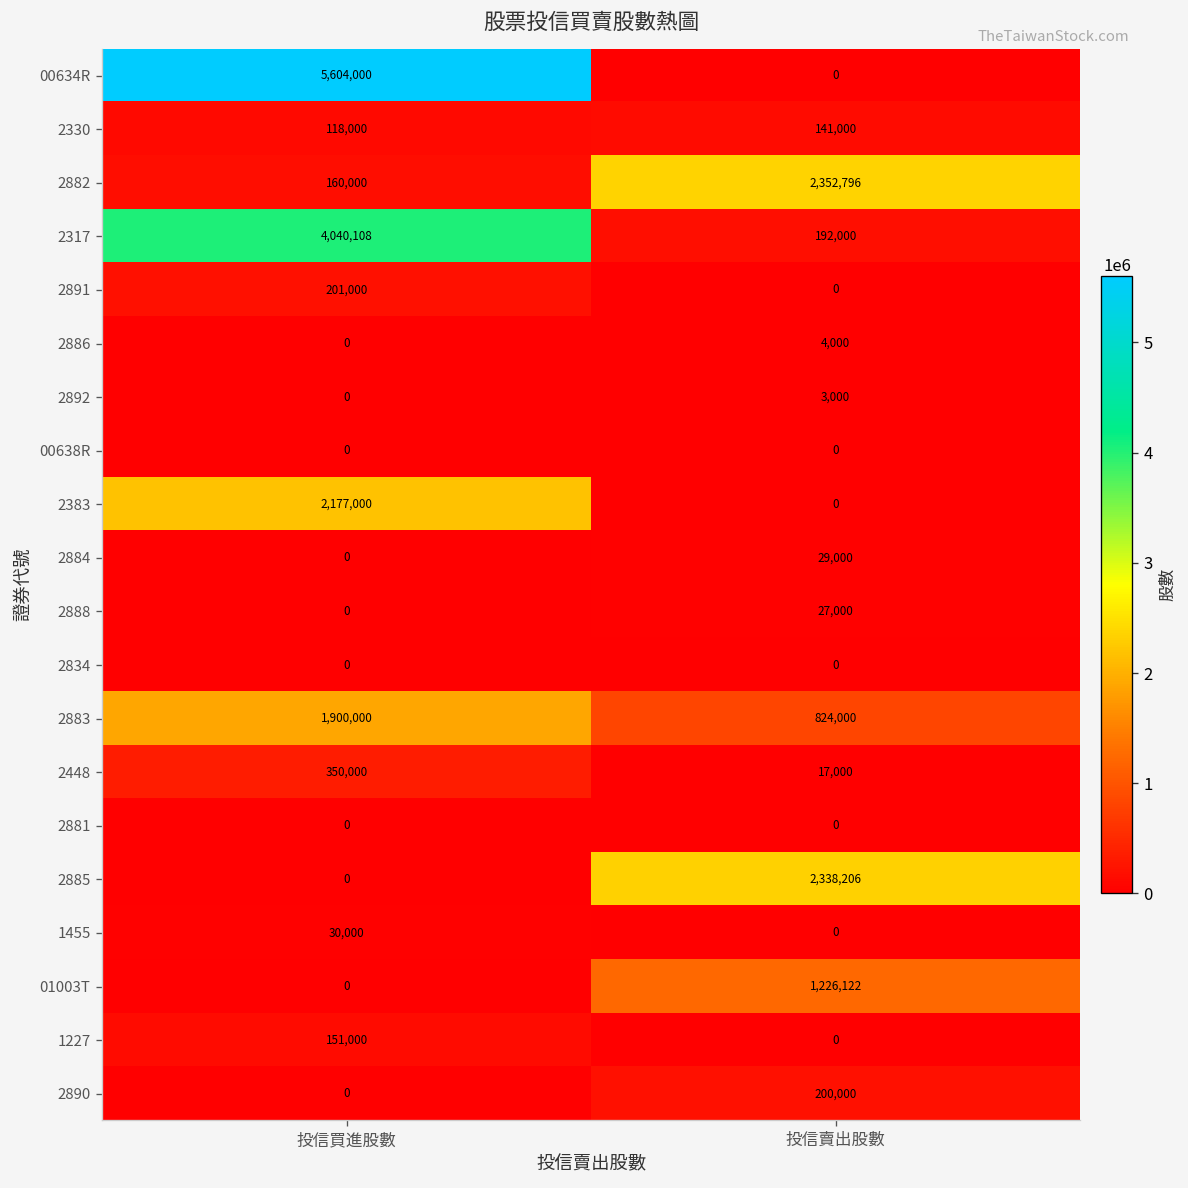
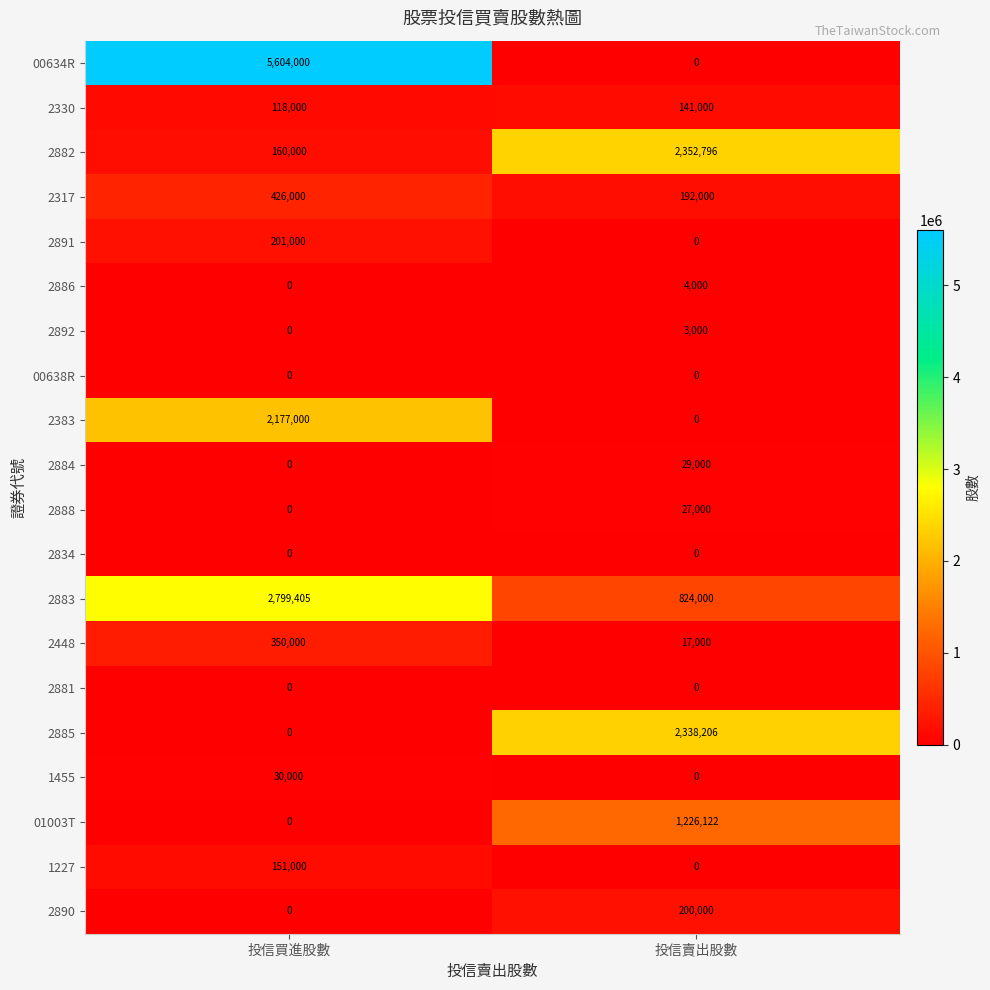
  {
    "00634R": {
      "投信買進股數": "5,604,000",
      "投信賣出股數": "0"
    },
    "2330": {
      "投信買進股數": "118,000",
      "投信賣出股數": "141,000"
    },
    "2882": {
      "投信買進股數": "160,000",
      "投信賣出股數": "2,352,796"
    },
    "2317": {
-     "投信買進股數": "4,040,108",
+     "投信買進股數": "426,000",
      "投信賣出股數": "192,000"
    },
    "2891": {
      "投信買進股數": "201,000",
      "投信賣出股數": "0"
    },
    "2886": {
      "投信買進股數": "0",
      "投信賣出股數": "4,000"
    },
    "2892": {
      "投信買進股數": "0",
      "投信賣出股數": "3,000"
    },
    "00638R": {
      "投信買進股數": "0",
      "投信賣出股數": "0"
    },
    "2383": {
      "投信買進股數": "2,177,000",
      "投信賣出股數": "0"
    },
    "2884": {
      "投信買進股數": "0",
      "投信賣出股數": "29,000"
    },
    "2888": {
      "投信買進股數": "0",
      "投信賣出股數": "27,000"
    },
    "2834": {
      "投信買進股數": "0",
      "投信賣出股數": "0"
    },
    "2883": {
-     "投信買進股數": "1,900,000",
+     "投信買進股數": "2,799,405",
      "投信賣出股數": "824,000"
    },
    "2448": {
      "投信買進股數": "350,000",
      "投信賣出股數": "17,000"
    },
    "2881": {
      "投信買進股數": "0",
      "投信賣出股數": "0"
    },
    "2885": {
      "投信買進股數": "0",
      "投信賣出股數": "2,338,206"
    },
    "1455": {
      "投信買進股數": "30,000",
      "投信賣出股數": "0"
    },
    "01003T": {
      "投信買進股數": "0",
      "投信賣出股數": "1,226,122"
    },
    "1227": {
      "投信買進股數": "151,000",
      "投信賣出股數": "0"
    },
    "2890": {
      "投信買進股數": "0",
      "投信賣出股數": "200,000"
    }
  }
